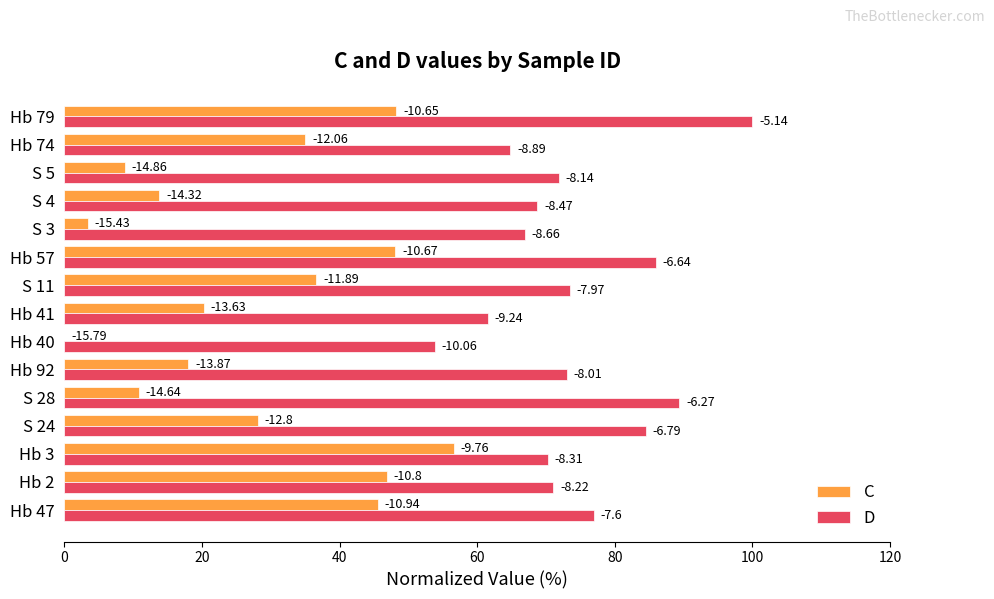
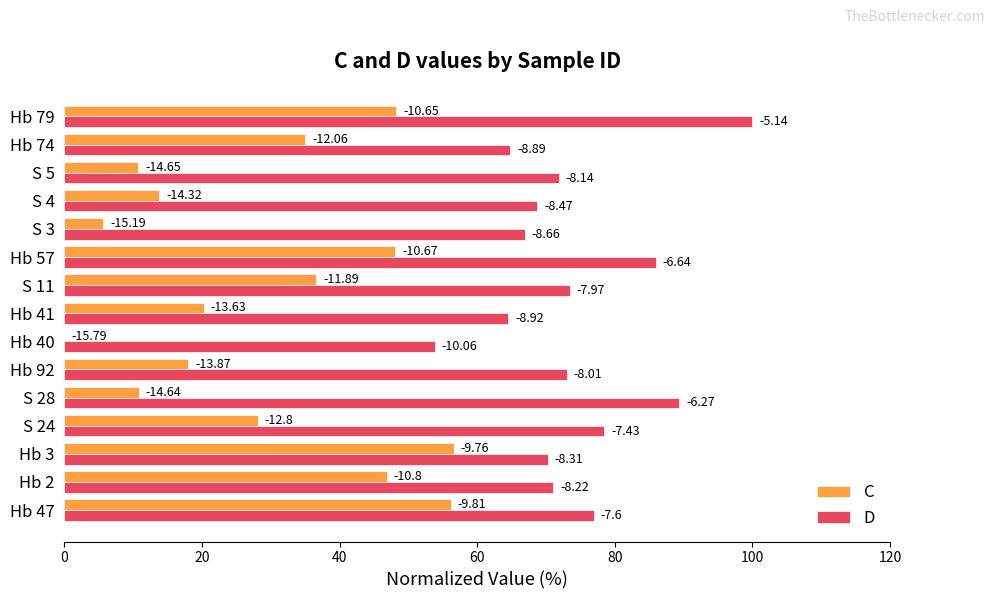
  {
    "C": {
-     "S 5": -14.86,
-     "S 3": -15.43,
-     "Hb 47": -10.94
+     "S 5": -14.65,
+     "S 3": -15.19,
+     "Hb 47": -9.81
    },
    "D": {
-     "Hb 41": -9.24,
-     "S 24": -6.79
+     "Hb 41": -8.92,
+     "S 24": -7.43
    }
  }
